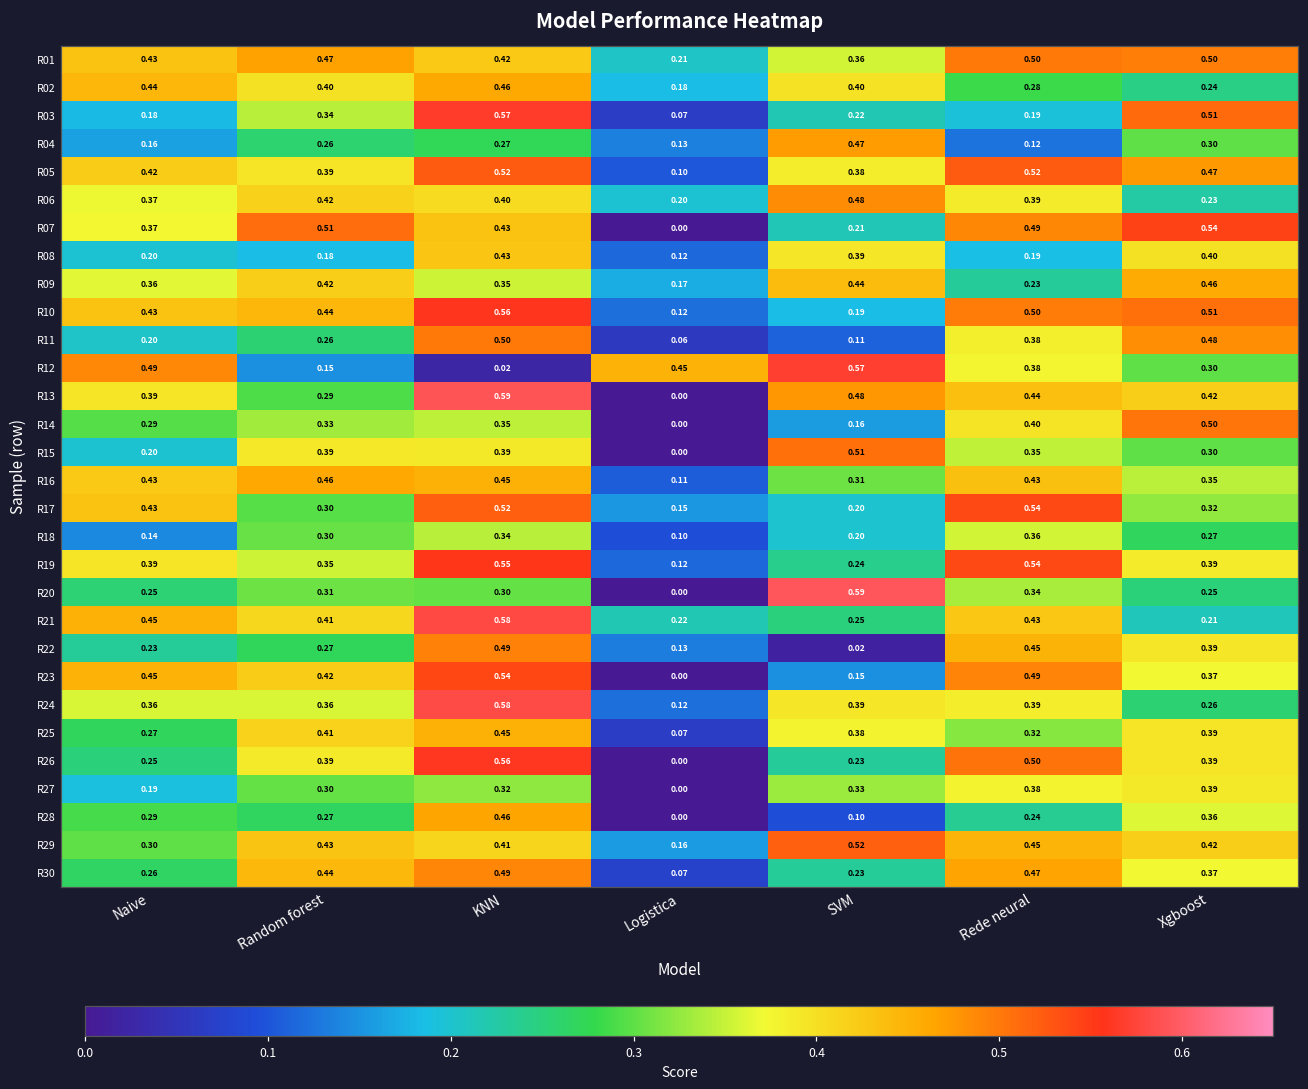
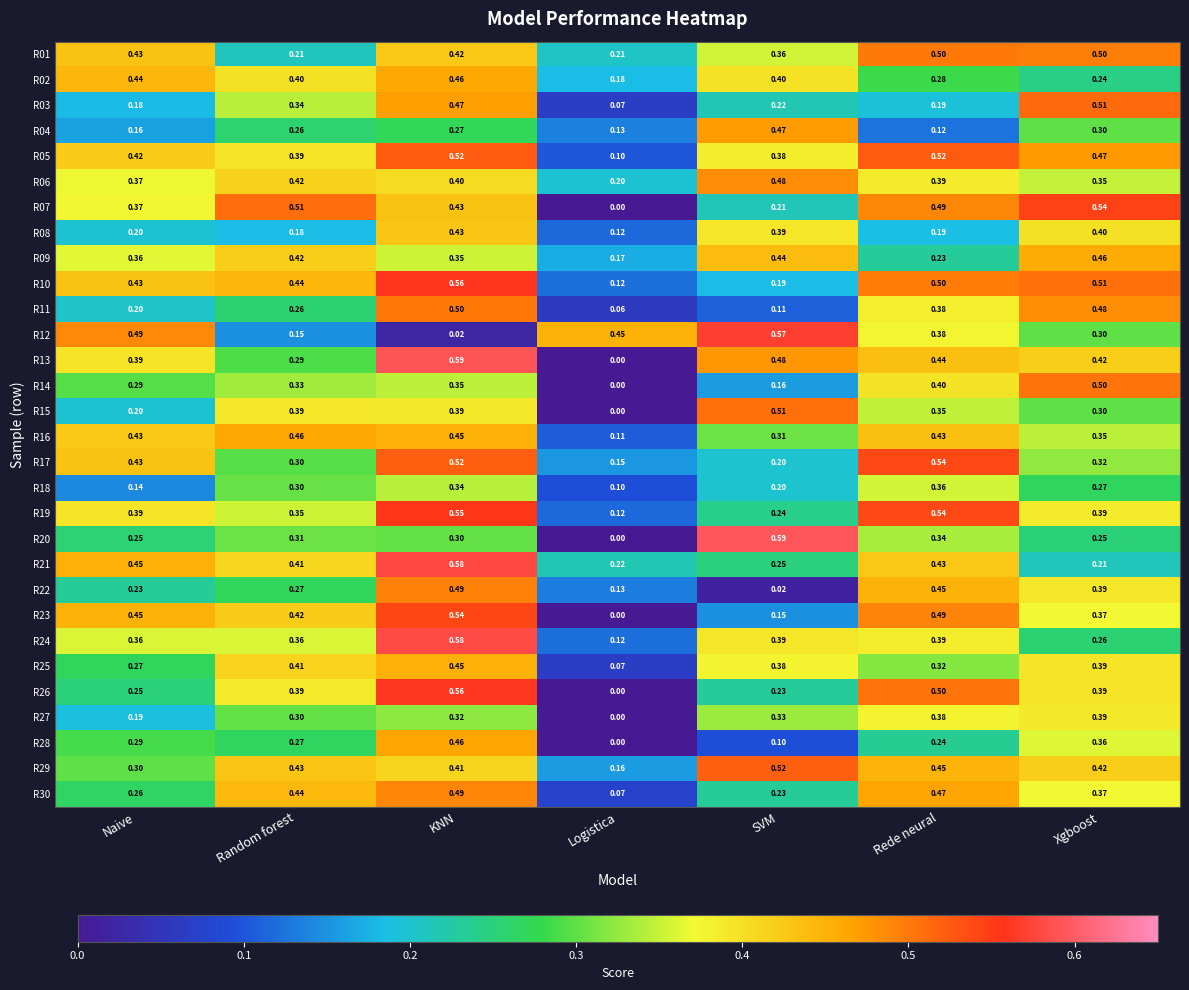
  {
    "R01": {
      "Naive": 0.43,
-     "Random forest": 0.47,
+     "Random forest": 0.21,
      "KNN": 0.42,
      "Logistica": 0.21,
      "SVM": 0.36,
      "Rede neural": 0.50,
      "Xgboost": 0.50
    },
    "R03": {
      "Naive": 0.18,
      "Random forest": 0.34,
-     "KNN": 0.57,
+     "KNN": 0.47,
      "Logistica": 0.07,
      "SVM": 0.22,
      "Rede neural": 0.19,
      "Xgboost": 0.51
    },
    "R06": {
      "Naive": 0.37,
      "Random forest": 0.42,
      "KNN": 0.40,
      "Logistica": 0.20,
      "SVM": 0.48,
      "Rede neural": 0.39,
-     "Xgboost": 0.23
+     "Xgboost": 0.35
    }
  }
